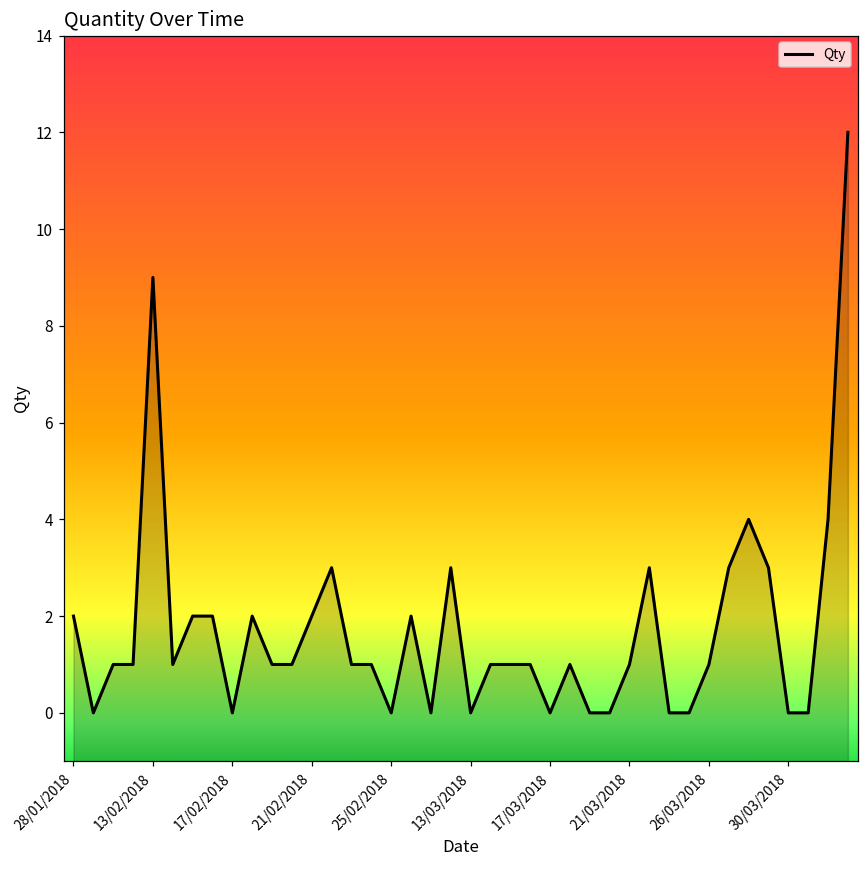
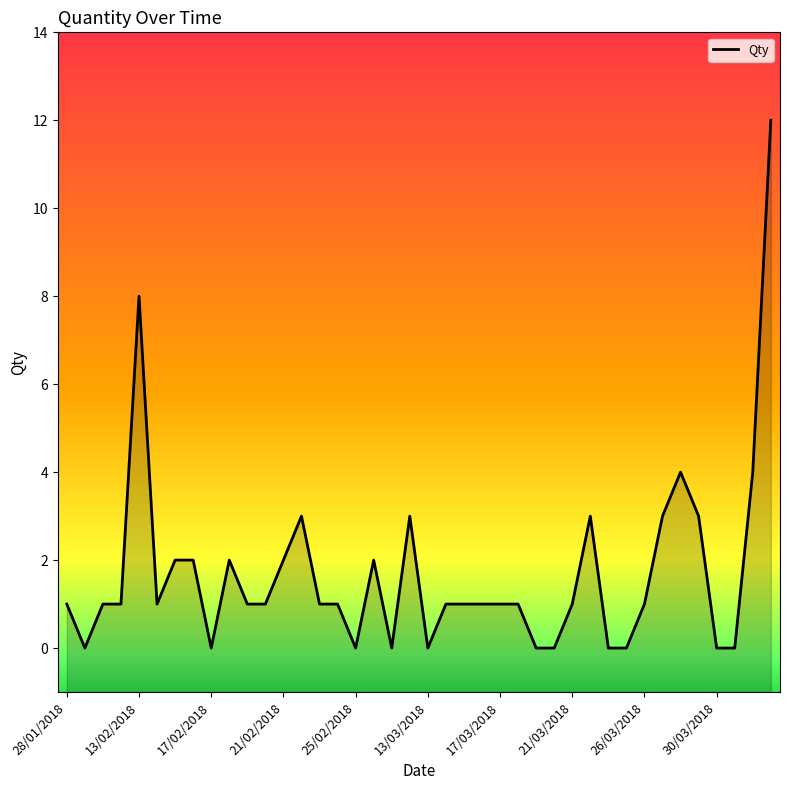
  {
-   "28/01/2018": 2,
-   "13/02/2018": 9,
+   "28/01/2018": 1,
+   "13/02/2018": 8,
    "17/02/2018": 0,
    "21/02/2018": 2,
    "25/02/2018": 0,
    "13/03/2018": 0,
-   "17/03/2018": 0,
+   "17/03/2018": 1,
    "21/03/2018": 1,
    "26/03/2018": 1,
    "30/03/2018": 0
  }
